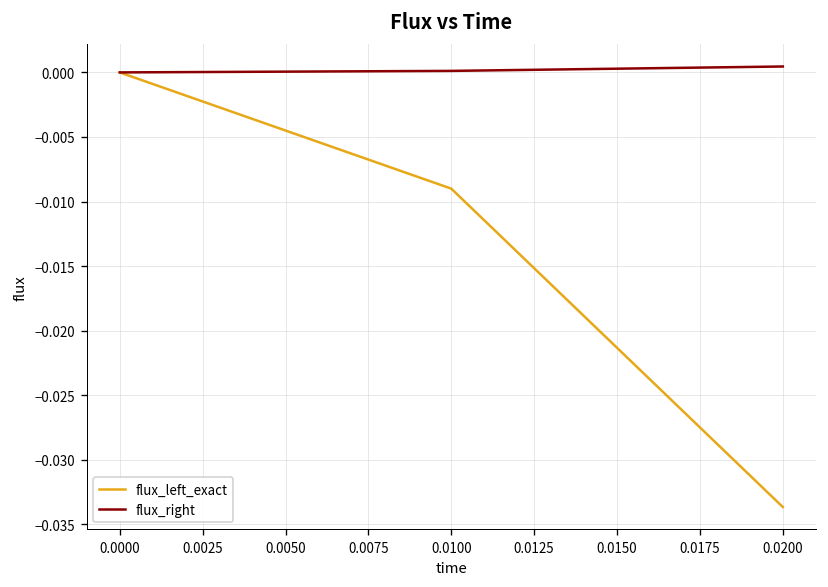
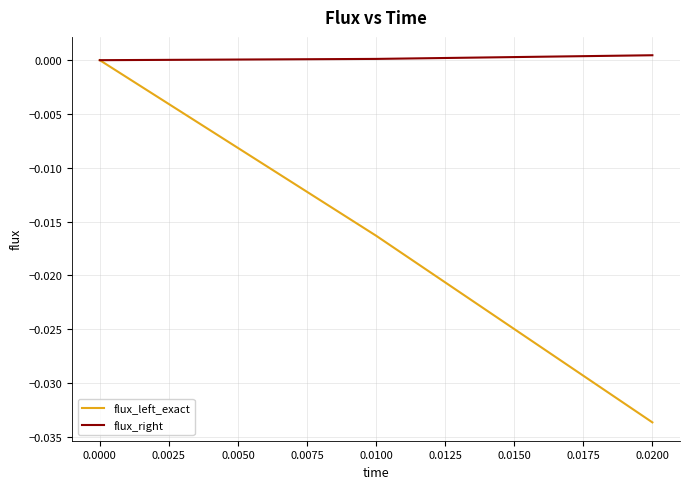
  {
    "flux_left_exact": {
-     "0.0100": -0.0090,
+     "0.0100": -0.0163,
      "0.0200": -0.0337
    },
    "flux_right": {
      "0.0100": 0.0001,
      "0.0200": 0.0005
    }
  }
